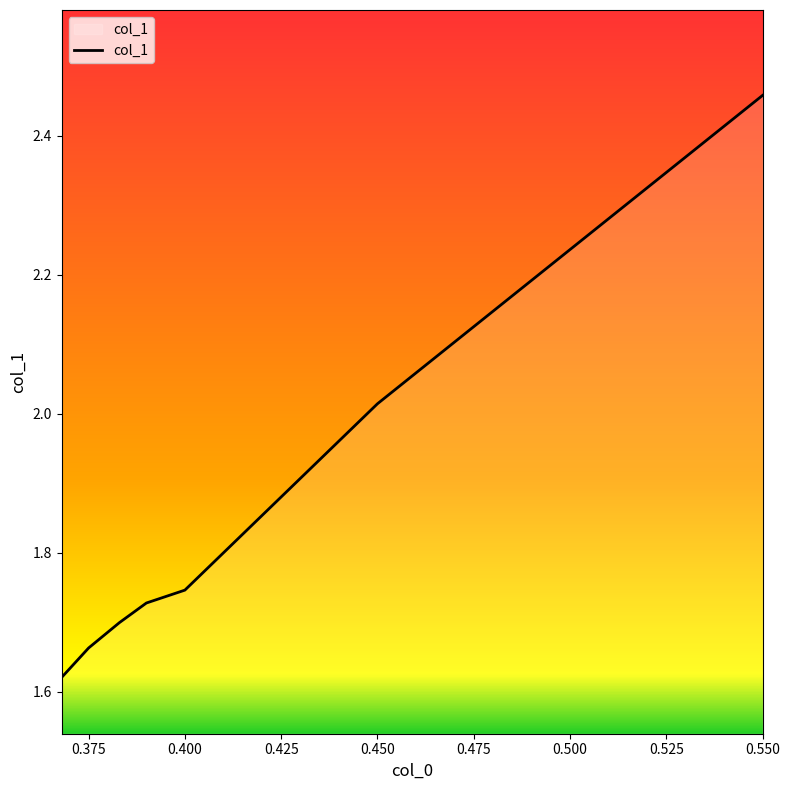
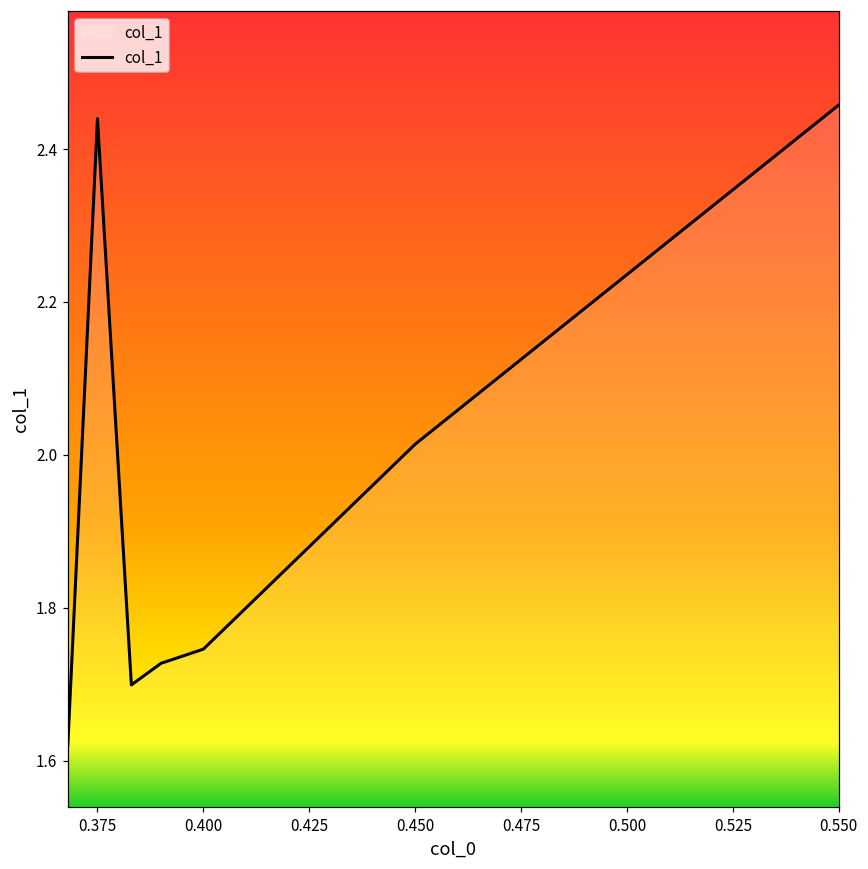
  {
-   "0.375": 1.66,
+   "0.375": 2.44,
    "0.400": 1.75,
    "0.450": 2.01,
    "0.550": 2.46
  }
